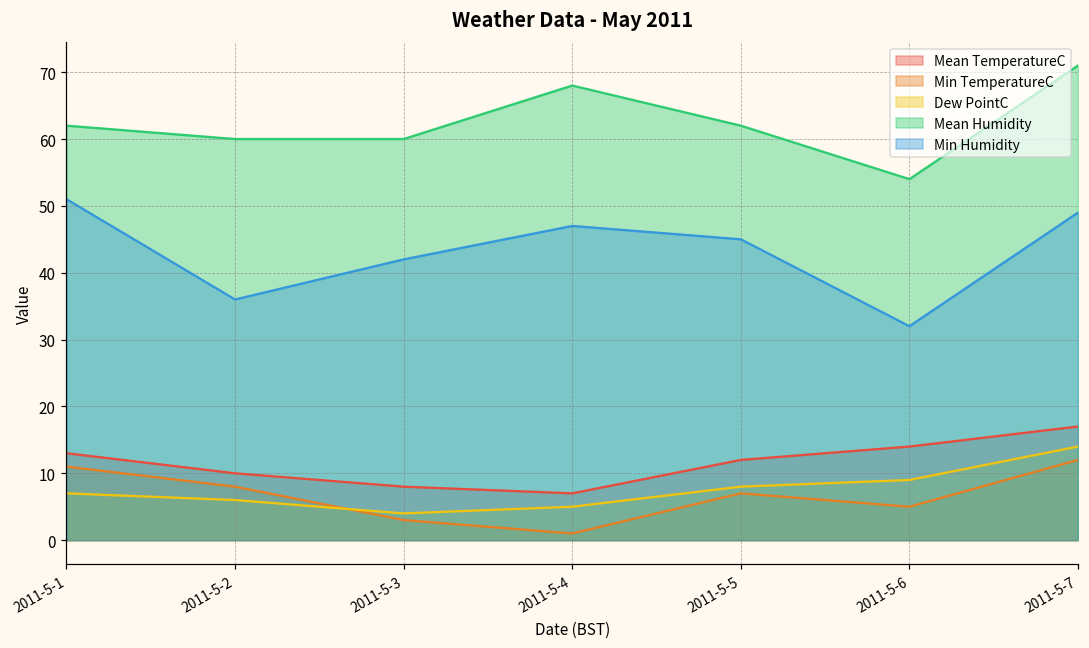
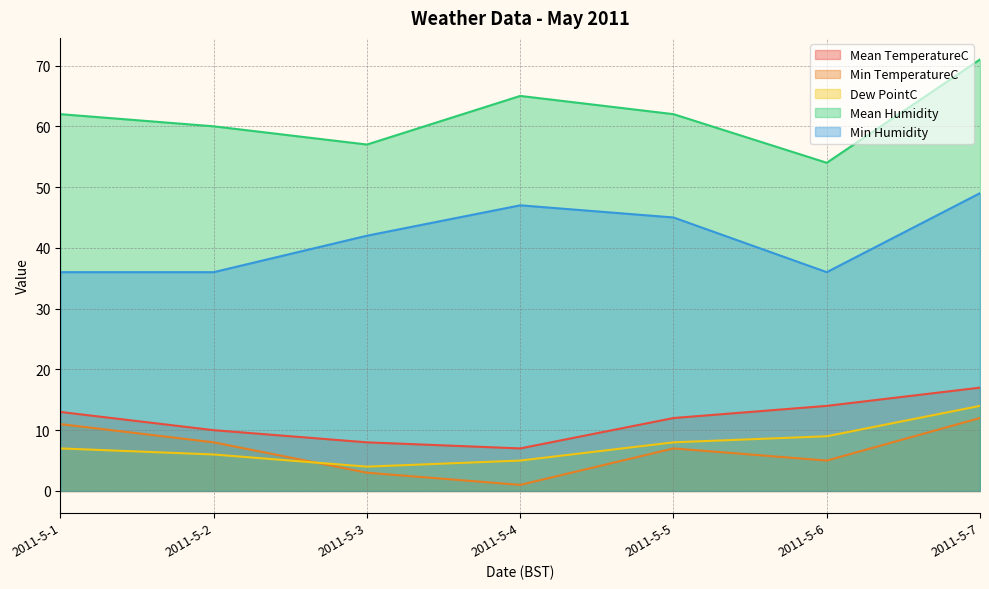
  {
    "Mean Humidity": {
      "2011-5-1": 62,
      "2011-5-2": 60,
-     "2011-5-3": 60,
-     "2011-5-4": 68,
+     "2011-5-3": 57,
+     "2011-5-4": 65,
      "2011-5-5": 62,
      "2011-5-6": 54,
      "2011-5-7": 71
    },
    "Min Humidity": {
-     "2011-5-1": 51,
+     "2011-5-1": 36,
      "2011-5-2": 36,
      "2011-5-3": 42,
      "2011-5-4": 47,
      "2011-5-5": 45,
-     "2011-5-6": 32,
+     "2011-5-6": 36,
      "2011-5-7": 49
    }
  }
